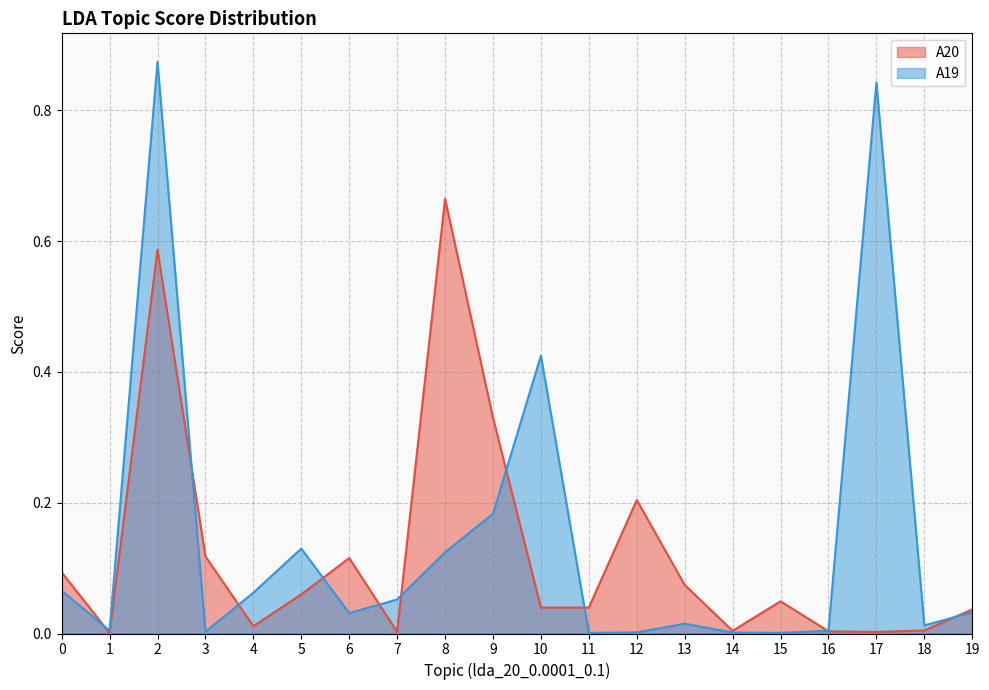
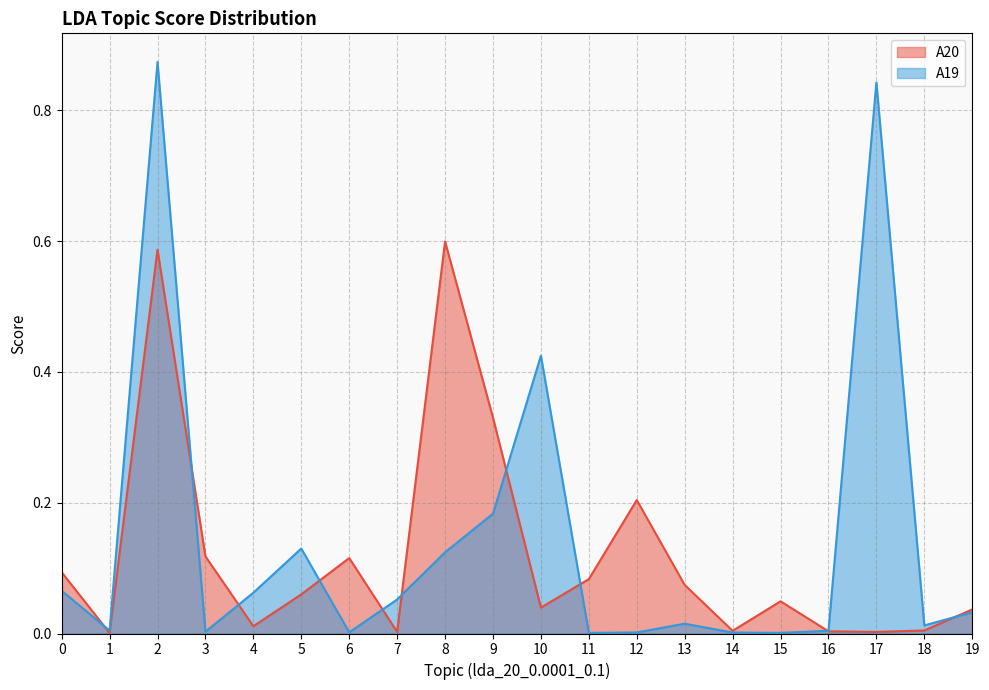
  {
    "A20": {
      "0": 0.09,
      "2": 0.59,
      "3": 0.12,
      "4": 0.01,
      "5": 0.06,
      "6": 0.12,
      "7": 0.00,
-     "8": 0.66,
+     "8": 0.60,
      "9": 0.33,
      "10": 0.04,
-     "11": 0.04,
+     "11": 0.08,
      "12": 0.20,
      "13": 0.07,
      "15": 0.05,
      "17": 0.00,
      "18": 0.00,
      "19": 0.04
    },
    "A19": {
      "0": 0.07,
      "2": 0.87,
      "3": 0.00,
      "4": 0.06,
      "5": 0.13,
-     "6": 0.03,
+     "6": 0.00,
      "7": 0.05,
      "8": 0.12,
      "9": 0.18,
      "10": 0.42,
      "11": 0.00,
      "12": 0.00,
      "13": 0.01,
      "15": 0.00,
      "17": 0.84,
      "18": 0.01,
      "19": 0.03
    }
  }
